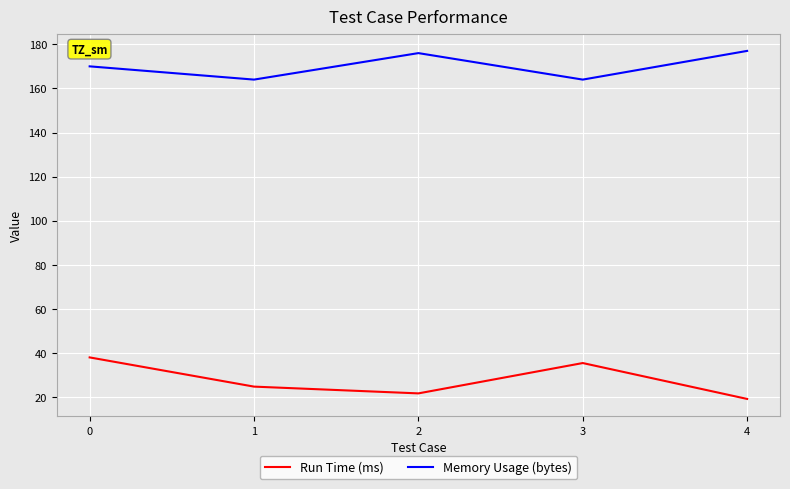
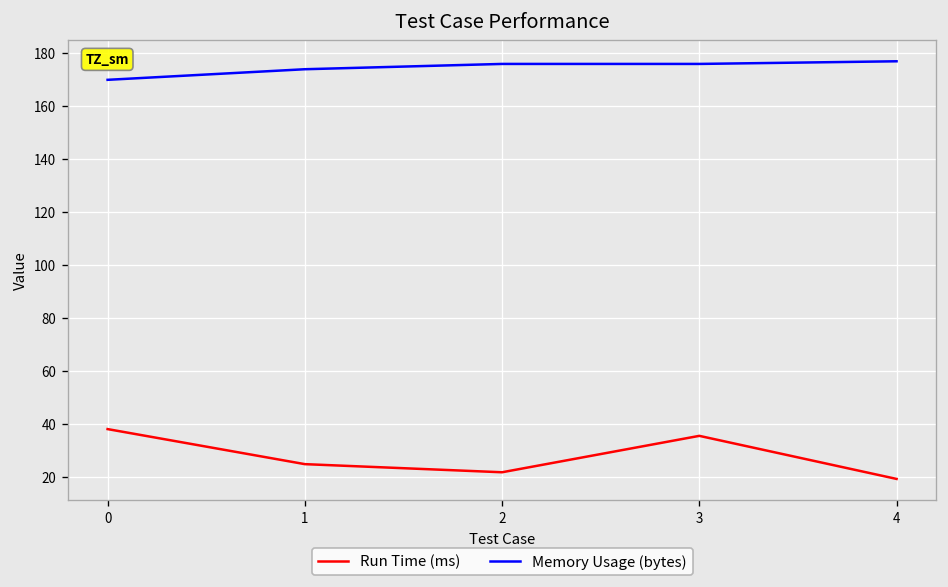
  {
    "Run Time (ms)": {
      "0": 38,
      "1": 25,
      "2": 22,
      "3": 36,
      "4": 19
    },
    "Memory Usage (bytes)": {
      "0": 170,
-     "1": 164,
+     "1": 174,
      "2": 176,
-     "3": 164,
+     "3": 176,
      "4": 177
    }
  }
